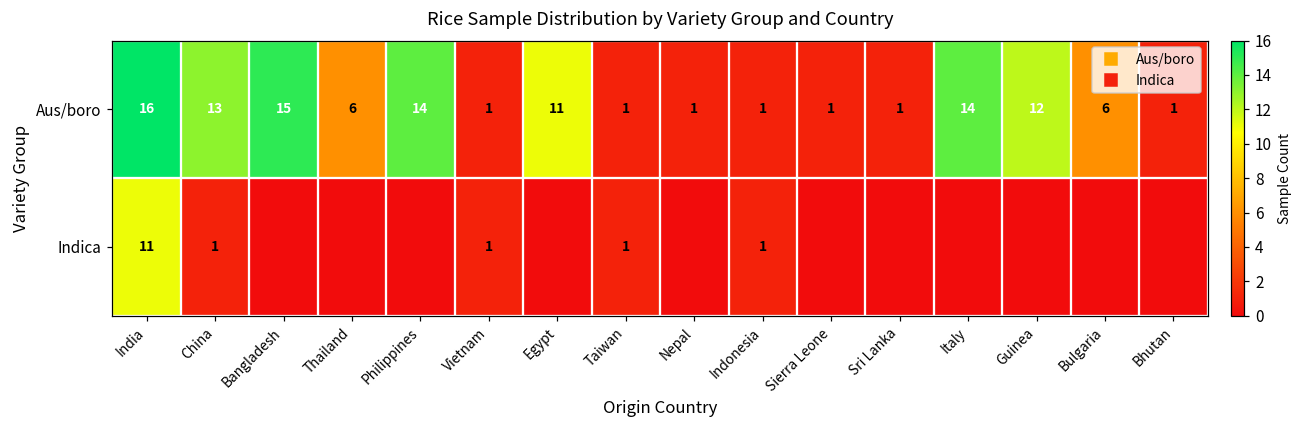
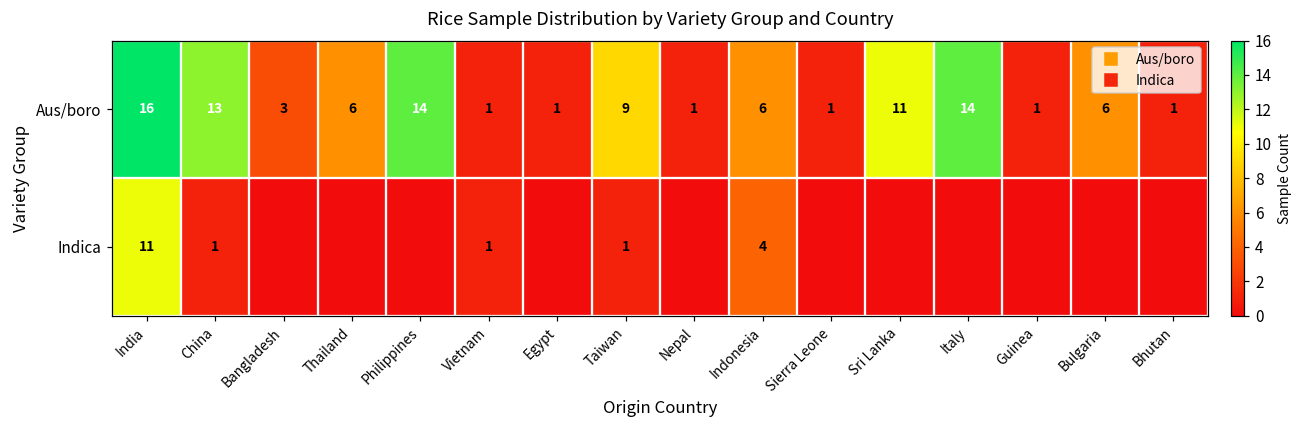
  {
    "Aus/boro": {
      "India": 16,
      "China": 13,
-     "Bangladesh": 15,
+     "Bangladesh": 3,
      "Thailand": 6,
      "Philippines": 14,
      "Vietnam": 1,
-     "Egypt": 11,
-     "Taiwan": 1,
+     "Egypt": 1,
+     "Taiwan": 9,
      "Nepal": 1,
-     "Indonesia": 1,
+     "Indonesia": 6,
      "Sierra Leone": 1,
-     "Sri Lanka": 1,
+     "Sri Lanka": 11,
      "Italy": 14,
-     "Guinea": 12,
+     "Guinea": 1,
      "Bulgaria": 6,
      "Bhutan": 1
    },
    "Indica": {
      "India": 11,
      "China": 1,
      "Vietnam": 1,
      "Taiwan": 1,
-     "Indonesia": 1
+     "Indonesia": 4
    }
  }
